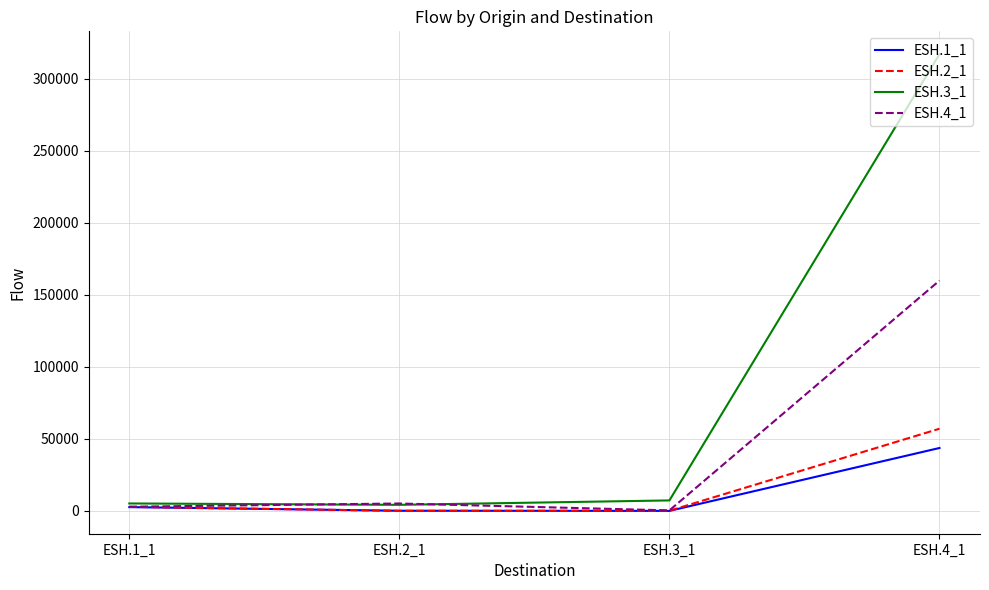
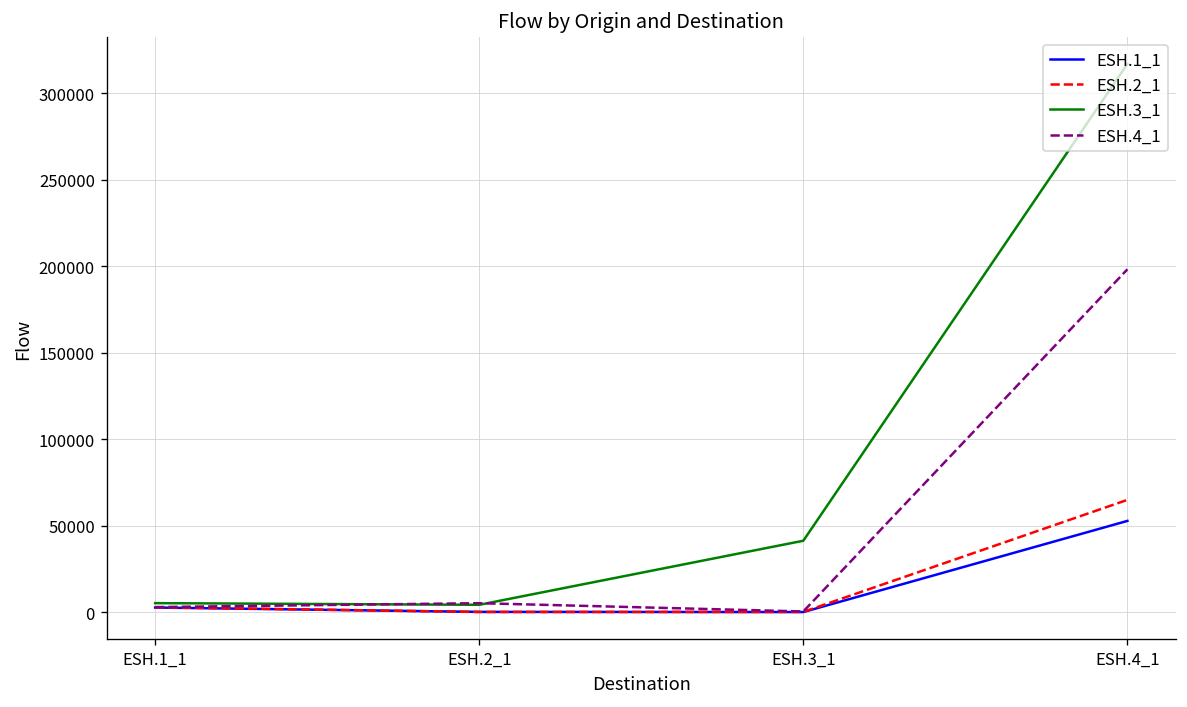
  {
    "ESH.1_1": {
-     "ESH.4_1": 44000
+     "ESH.4_1": 53000
    },
    "ESH.2_1": {
-     "ESH.4_1": 57000
+     "ESH.4_1": 65000
    },
    "ESH.3_1": {
      "ESH.1_1": 5000,
-     "ESH.3_1": 7000
+     "ESH.3_1": 41000
    },
    "ESH.4_1": {
-     "ESH.4_1": 160000
+     "ESH.4_1": 198000
    }
  }
